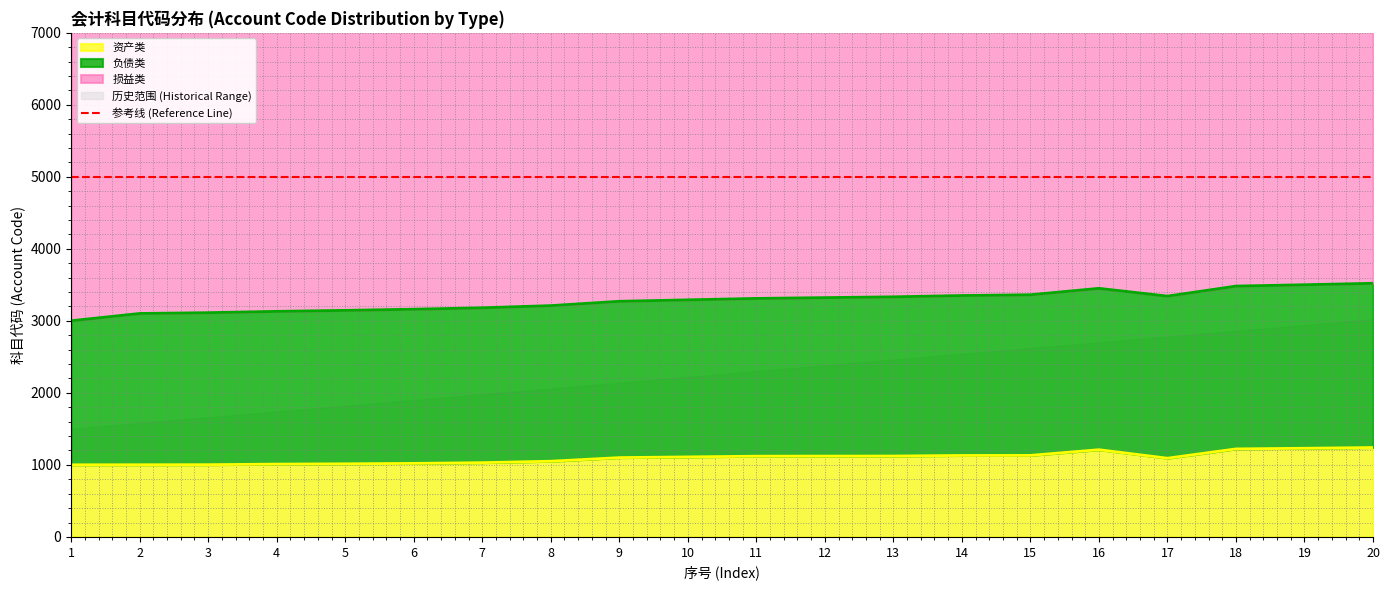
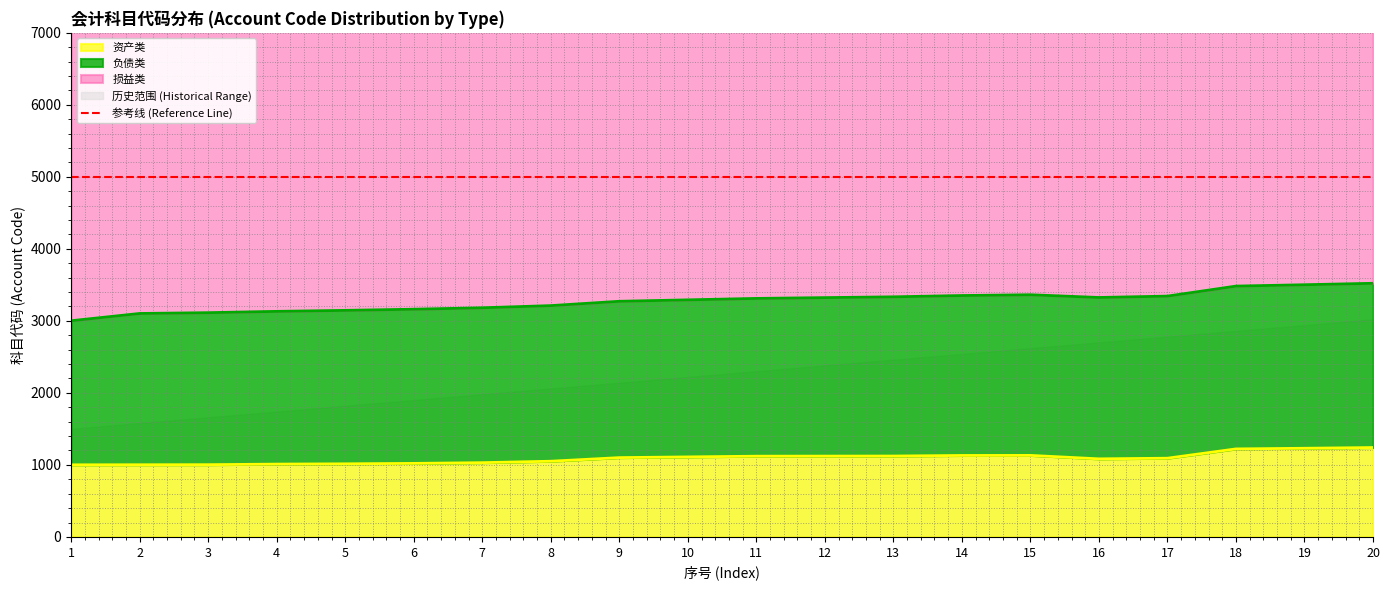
  {
    "资产类": {
      "1": 1000,
      "2": 1000,
      "3": 1000,
      "4": 1000,
      "5": 1000,
      "6": 1000,
      "7": 1000,
      "8": 1100,
      "9": 1100,
      "10": 1100,
      "11": 1100,
      "12": 1100,
      "13": 1100,
      "14": 1100,
      "15": 1100,
-     "16": 1200,
+     "16": 1100,
      "17": 1100,
      "18": 1200,
      "19": 1200,
      "20": 1200
    },
    "负债类": {
      "1": 2000,
      "2": 2100,
      "3": 2100,
      "4": 2100,
      "5": 2100,
      "6": 2100,
      "7": 2200,
      "8": 2200,
      "9": 2200,
      "10": 2200,
      "11": 2200,
      "12": 2200,
      "13": 2200,
      "14": 2200,
      "15": 2200,
      "16": 2200,
      "17": 2300,
      "18": 2300,
      "19": 2300,
      "20": 2300
    },
    "历史范围 (Historical Range)": {
      "1": 1500,
      "2": 1600,
      "3": 1700,
      "4": 1700,
      "5": 1800,
      "6": 1900,
      "7": 2000,
      "8": 2100,
      "9": 2100,
      "10": 2200,
      "11": 2300,
      "12": 2400,
      "13": 2500,
      "14": 2500,
      "15": 2600,
      "16": 2700,
      "17": 2800,
      "18": 2900,
      "19": 2900,
      "20": 3000
    }
  }
